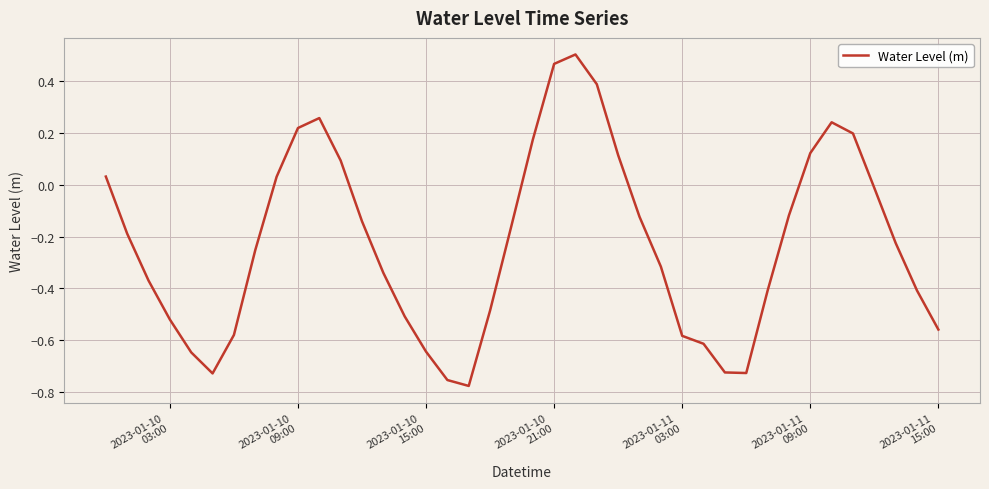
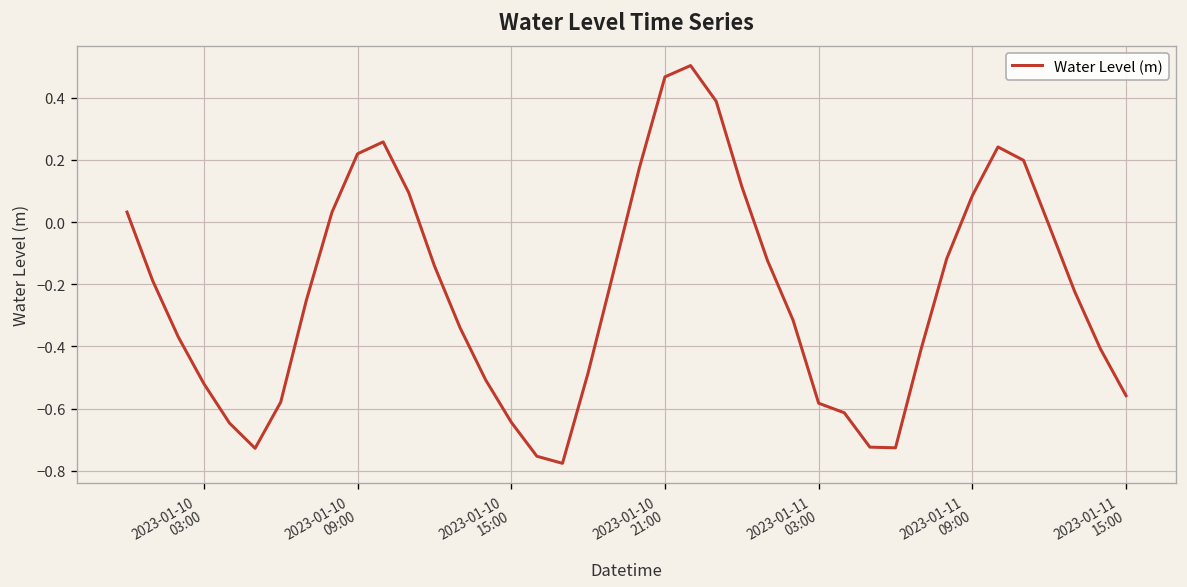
  {
    "2023-01-10 03:00": -0.52,
    "2023-01-10 09:00": 0.22,
    "2023-01-10 15:00": -0.64,
    "2023-01-10 21:00": 0.47,
    "2023-01-11 03:00": -0.58,
-   "2023-01-11 09:00": 0.12,
+   "2023-01-11 09:00": 0.09,
    "2023-01-11 15:00": -0.56
  }
